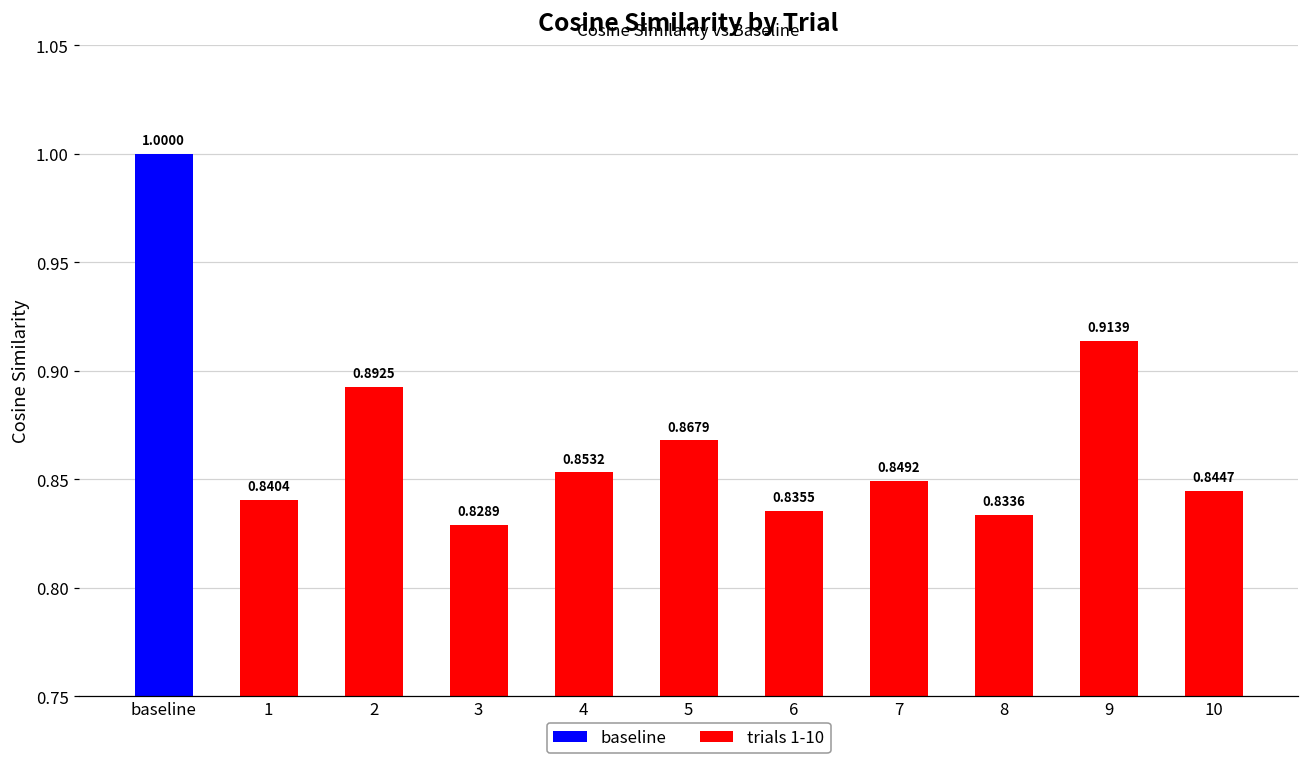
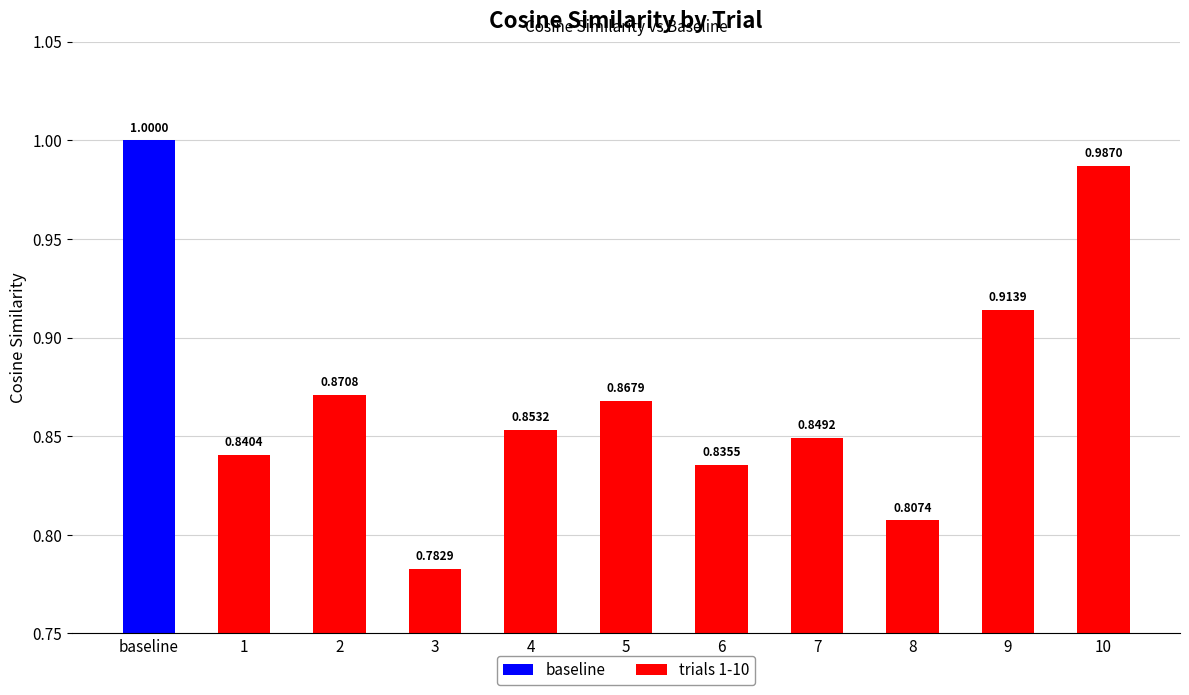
  {
    "baseline": 1.0000,
    "1": 0.8404,
-   "2": 0.8925,
-   "3": 0.8289,
+   "2": 0.8708,
+   "3": 0.7829,
    "4": 0.8532,
    "5": 0.8679,
    "6": 0.8355,
    "7": 0.8492,
-   "8": 0.8336,
+   "8": 0.8074,
    "9": 0.9139,
-   "10": 0.8447
+   "10": 0.9870
  }
